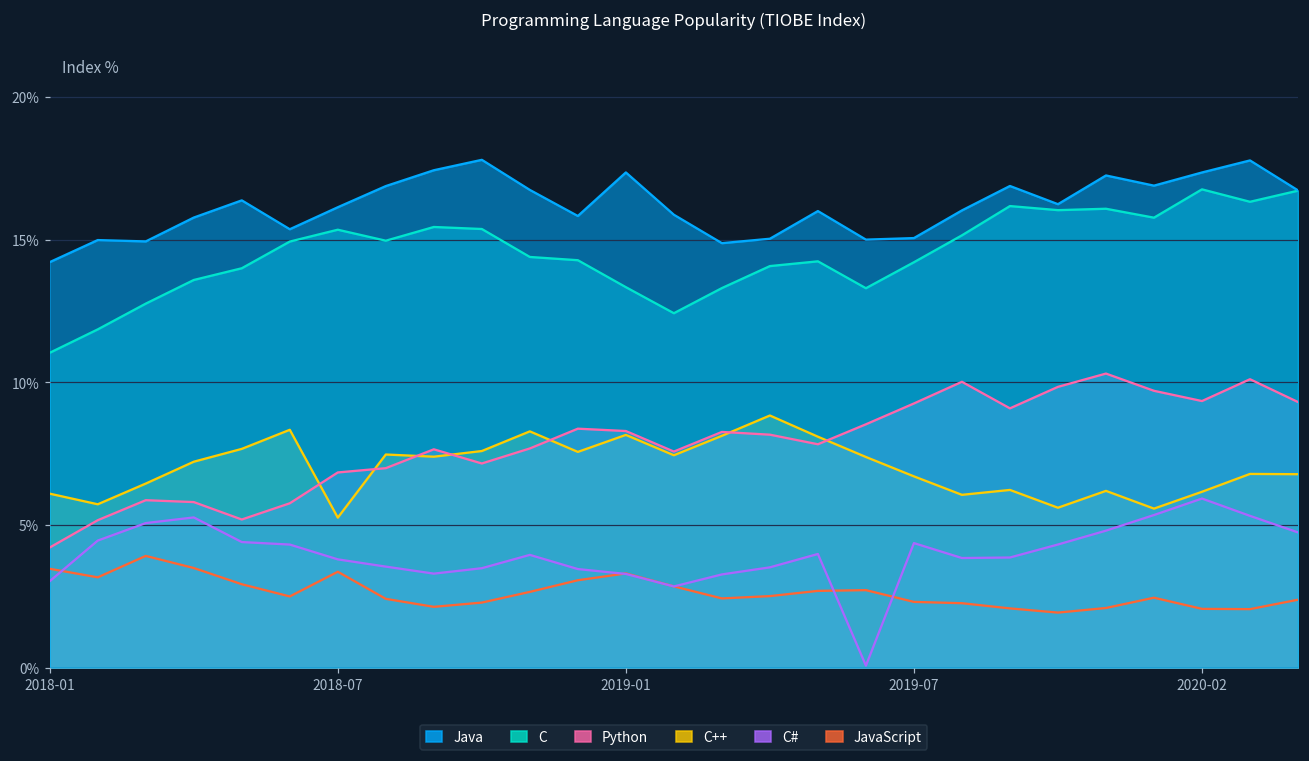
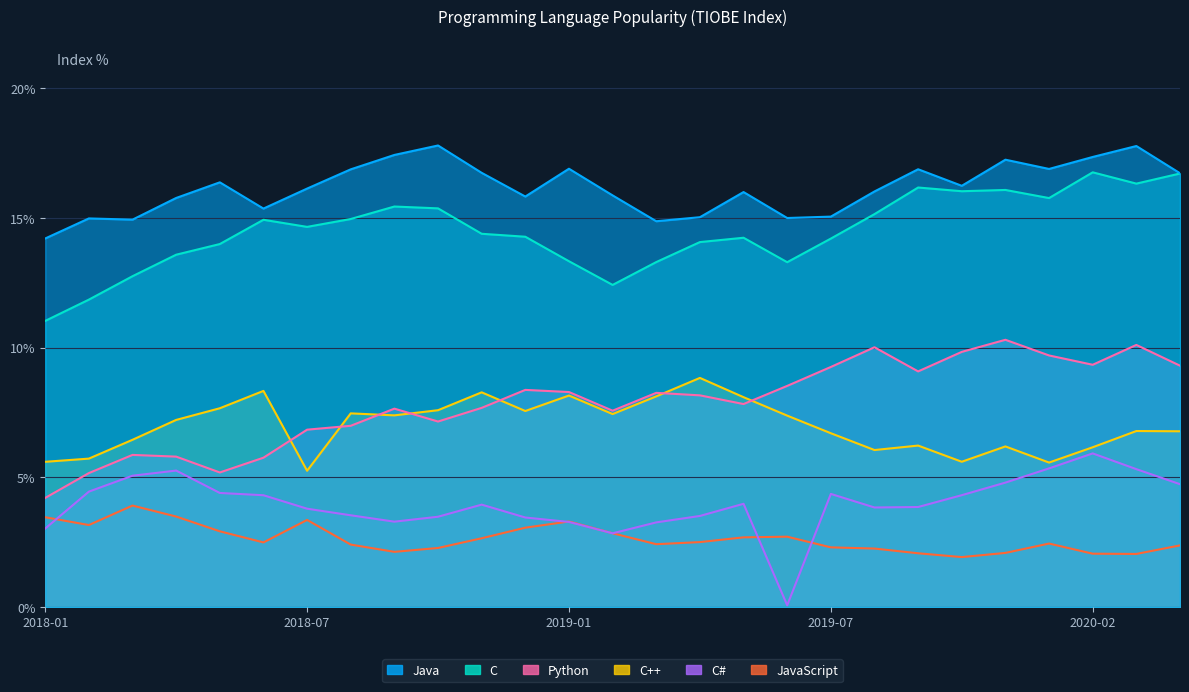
  {
    "JavaScript": {
      "2018-01": "3.5%",
      "2018-07": "3.4%",
      "2019-07": "2.3%",
      "2020-02": "2.1%"
    },
    "C#": {
      "2018-01": "3.0%",
      "2018-07": "3.8%",
      "2019-07": "4.4%",
      "2020-02": "5.9%"
    },
    "C++": {
-     "2018-01": "6.1%",
+     "2018-01": "5.6%",
      "2018-07": "5.3%",
      "2019-01": "8.2%",
      "2019-07": "6.7%",
      "2020-02": "6.2%"
    },
    "Python": {
      "2018-01": "4.2%",
      "2018-07": "6.8%",
      "2019-01": "8.3%",
      "2019-07": "9.3%",
      "2020-02": "9.3%"
    },
    "C": {
      "2018-01": "11.0%",
-     "2018-07": "15.4%",
+     "2018-07": "14.7%",
      "2019-01": "13.3%",
      "2019-07": "14.2%",
      "2020-02": "16.8%"
    },
    "Java": {
      "2018-01": "14.2%",
      "2018-07": "16.1%",
-     "2019-01": "17.4%",
+     "2019-01": "16.9%",
      "2019-07": "15.1%",
      "2020-02": "17.4%"
    }
  }
